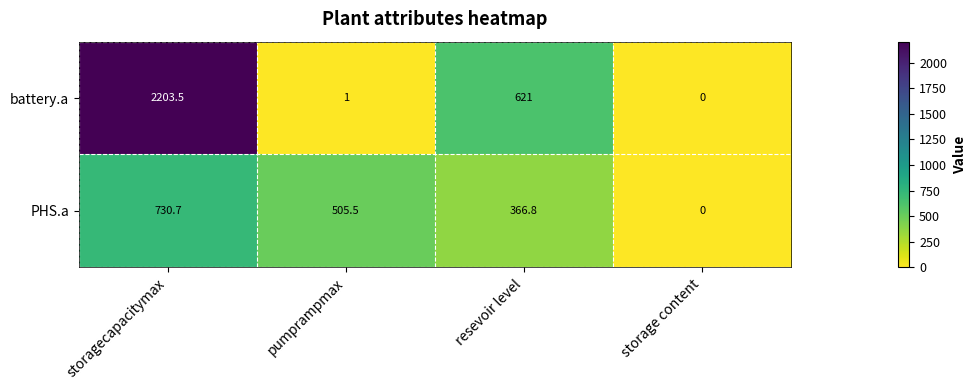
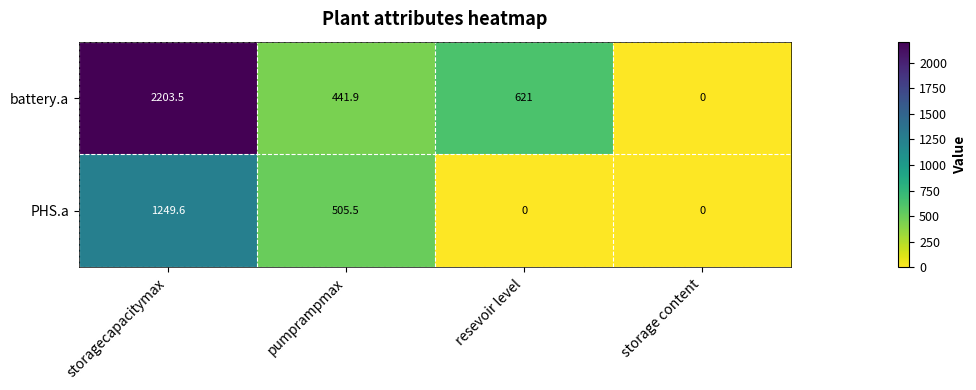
  {
    "battery.a": {
      "storagecapacitymax": 2203.5,
-     "pumprampmax": 1,
+     "pumprampmax": 441.9,
      "resevoir level": 621,
      "storage content": 0
    },
    "PHS.a": {
-     "storagecapacitymax": 730.7,
+     "storagecapacitymax": 1249.6,
      "pumprampmax": 505.5,
-     "resevoir level": 366.8,
+     "resevoir level": 0,
      "storage content": 0
    }
  }
